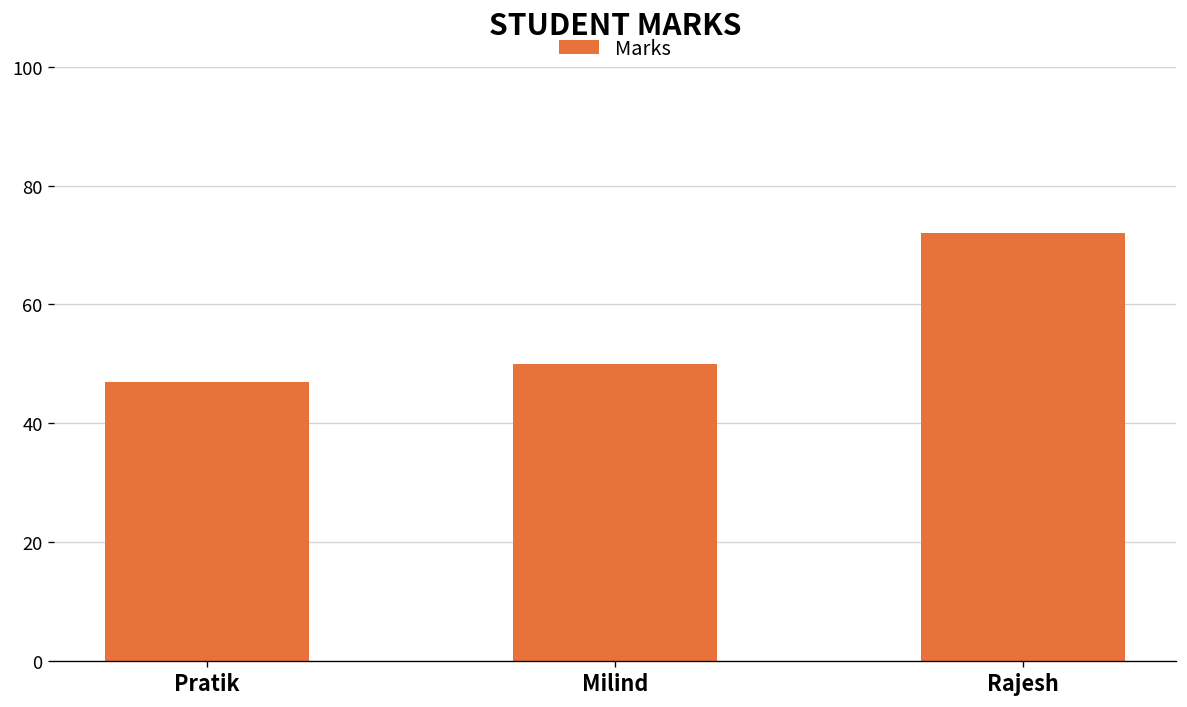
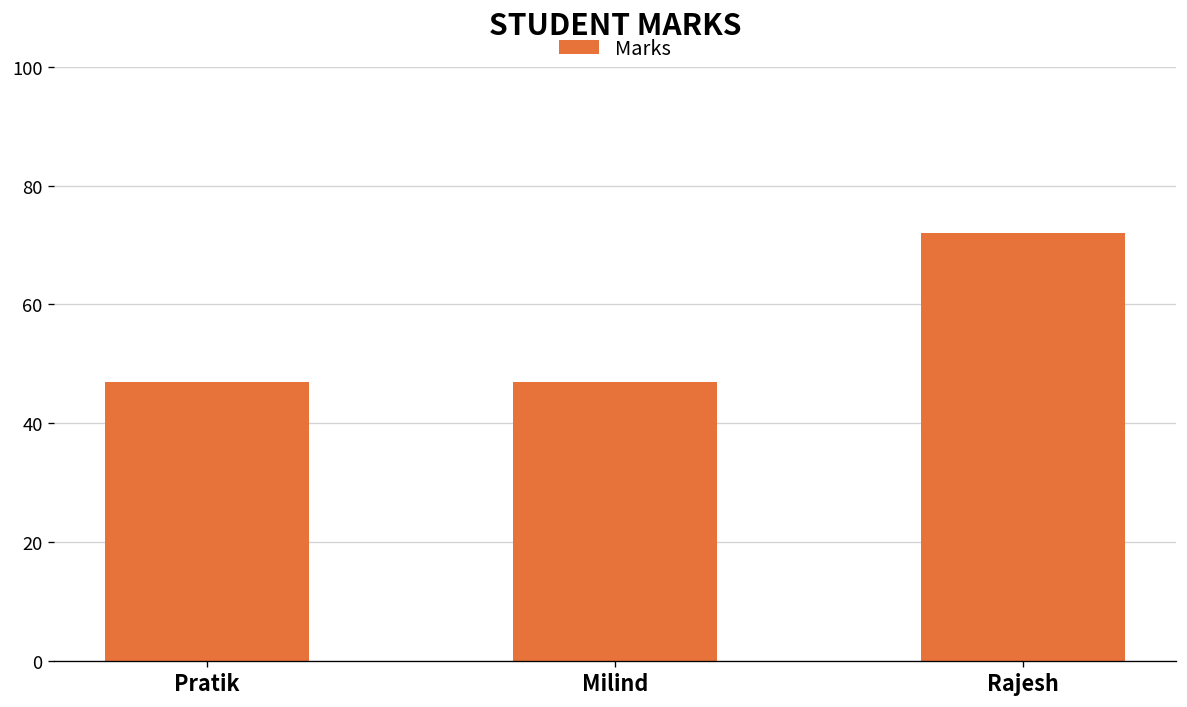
  {
    "Pratik": 47,
-   "Milind": 50,
+   "Milind": 47,
    "Rajesh": 72
  }
